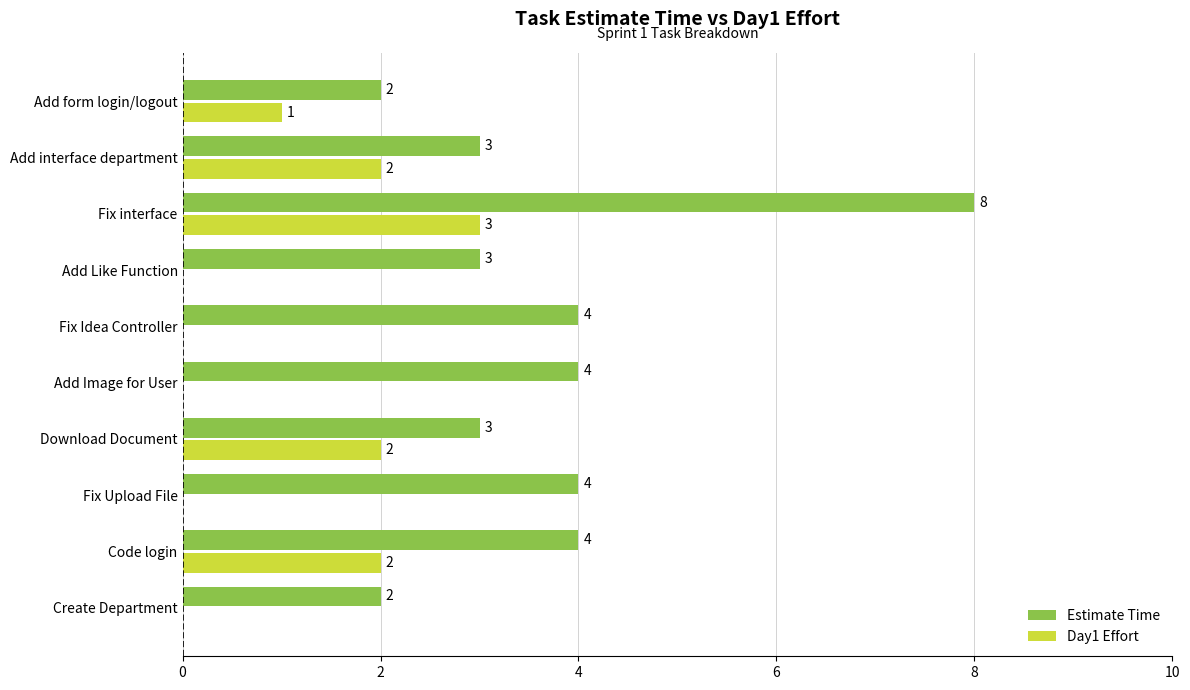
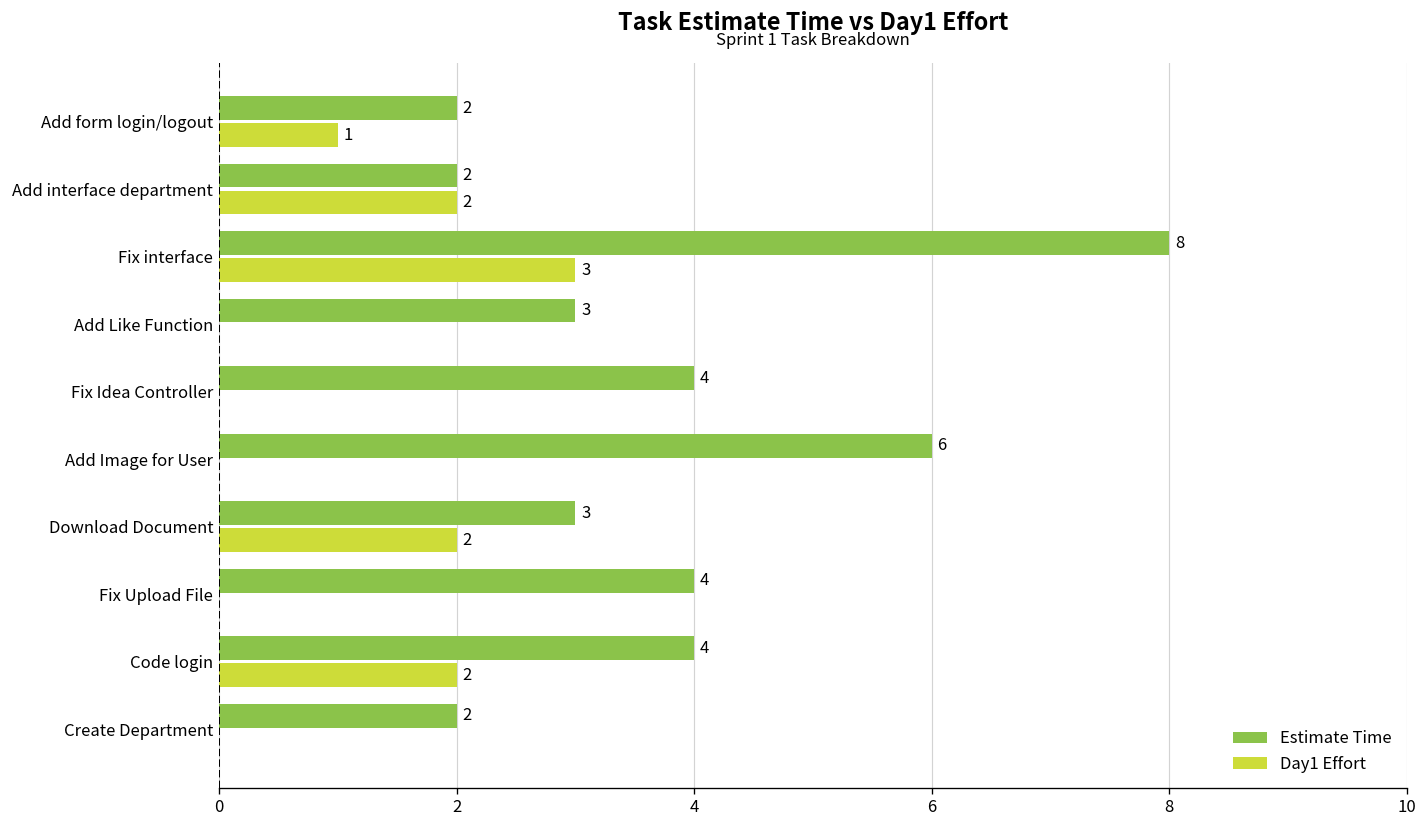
  {
    "Estimate Time": {
      "Add form login/logout": 2,
-     "Add interface department": 3,
+     "Add interface department": 2,
      "Fix interface": 8,
      "Add Like Function": 3,
      "Fix Idea Controller": 4,
-     "Add Image for User": 4,
+     "Add Image for User": 6,
      "Download Document": 3,
      "Fix Upload File": 4,
      "Code login": 4,
      "Create Department": 2
    },
    "Day1 Effort": {
      "Add form login/logout": 1,
      "Add interface department": 2,
      "Fix interface": 3,
      "Download Document": 2,
      "Code login": 2
    }
  }
